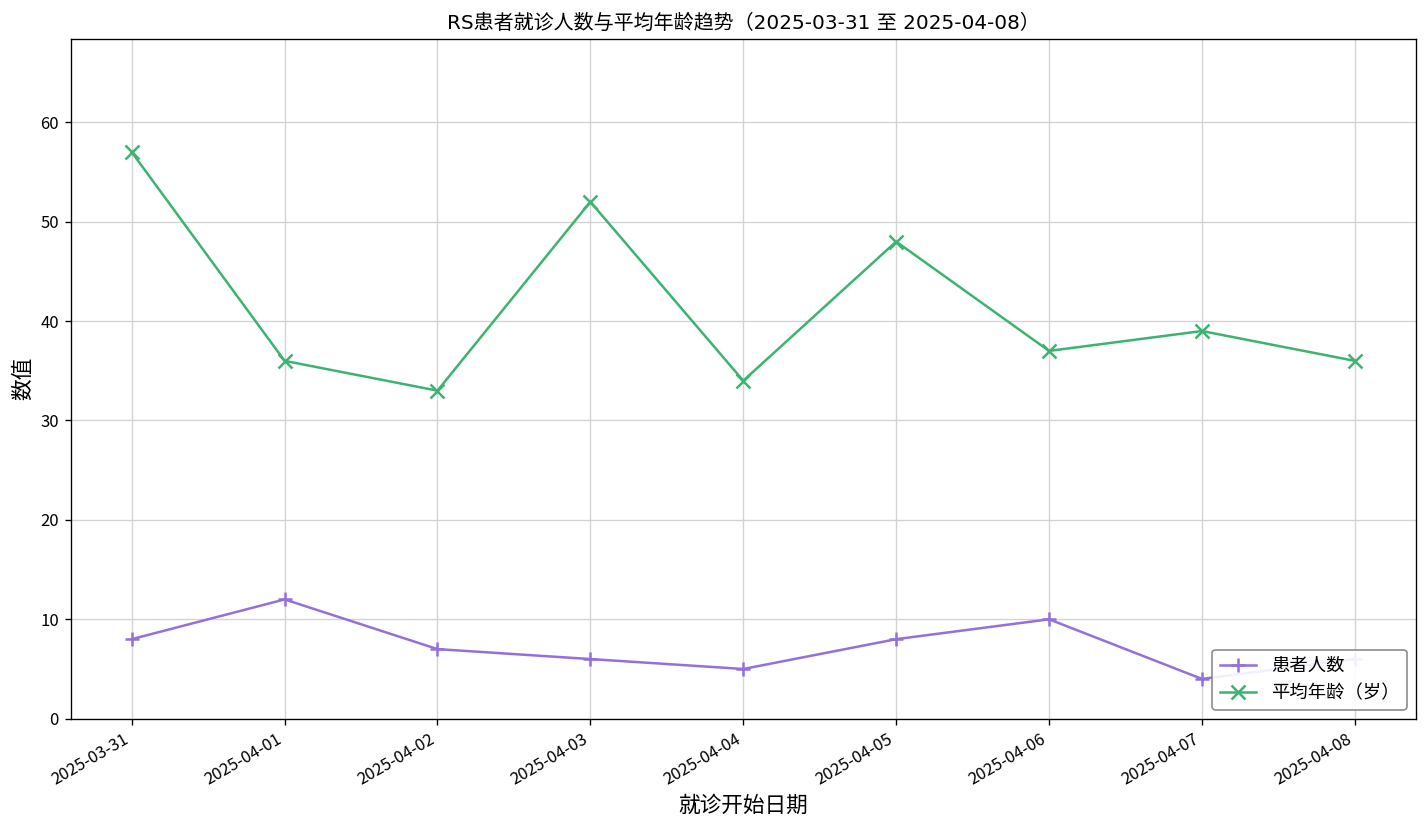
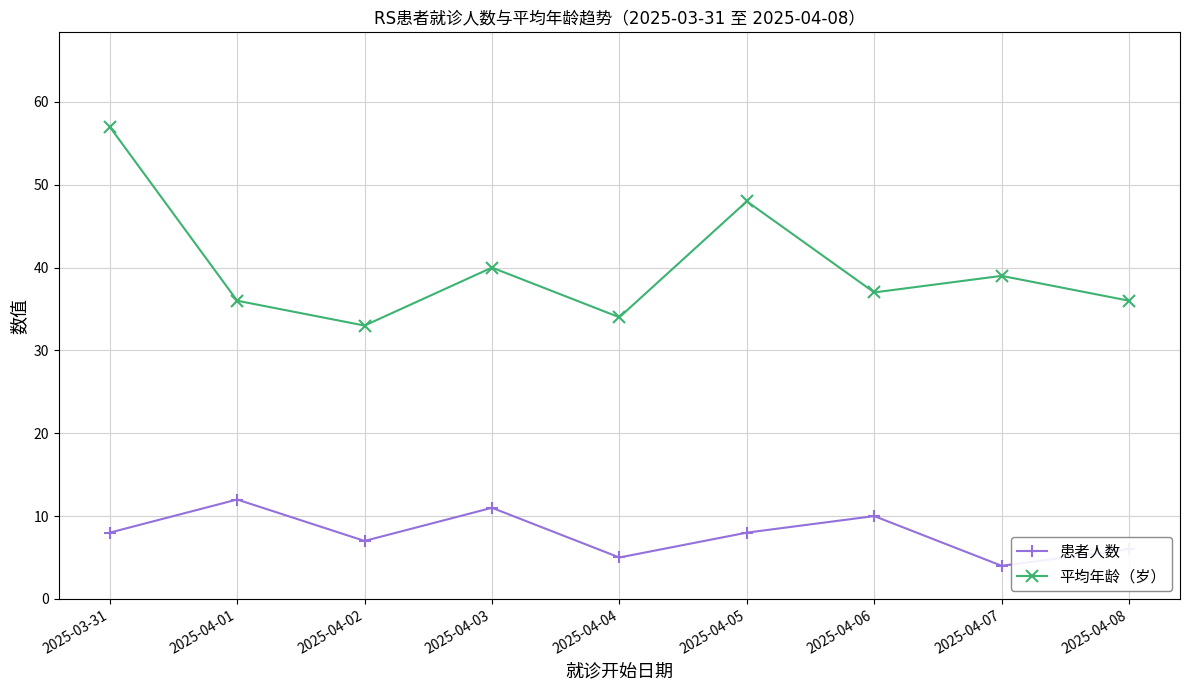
  {
    "患者人数": {
      "2025-03-31": 8,
      "2025-04-01": 12,
      "2025-04-02": 7,
-     "2025-04-03": 6,
+     "2025-04-03": 11,
      "2025-04-04": 5,
      "2025-04-05": 8,
      "2025-04-06": 10,
      "2025-04-07": 4
    },
    "平均年龄（岁）": {
      "2025-03-31": 57,
      "2025-04-01": 36,
      "2025-04-02": 33,
-     "2025-04-03": 52,
+     "2025-04-03": 40,
      "2025-04-04": 34,
      "2025-04-05": 48,
      "2025-04-06": 37,
      "2025-04-07": 39,
      "2025-04-08": 36
    }
  }
